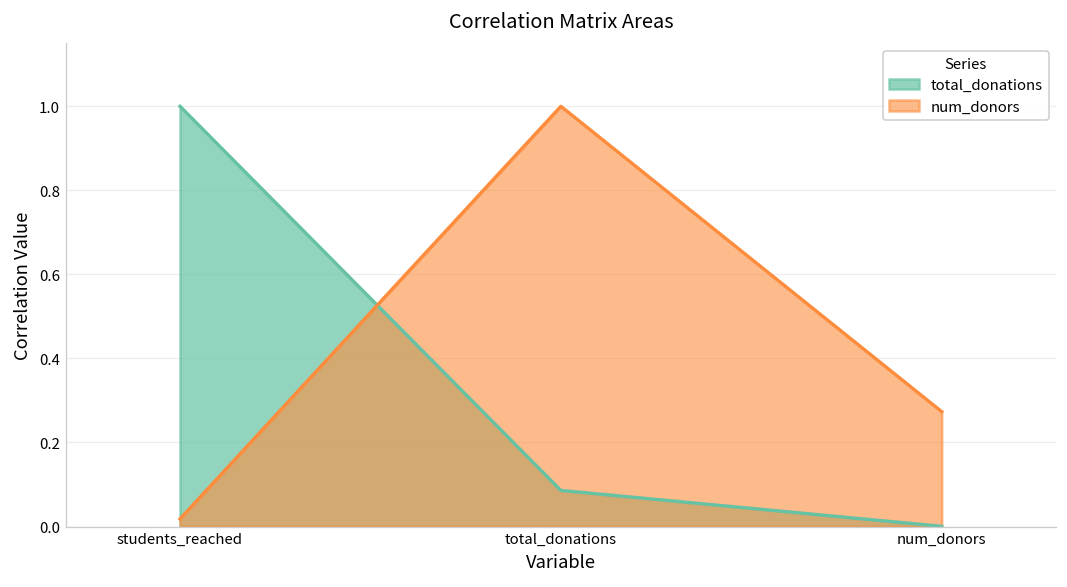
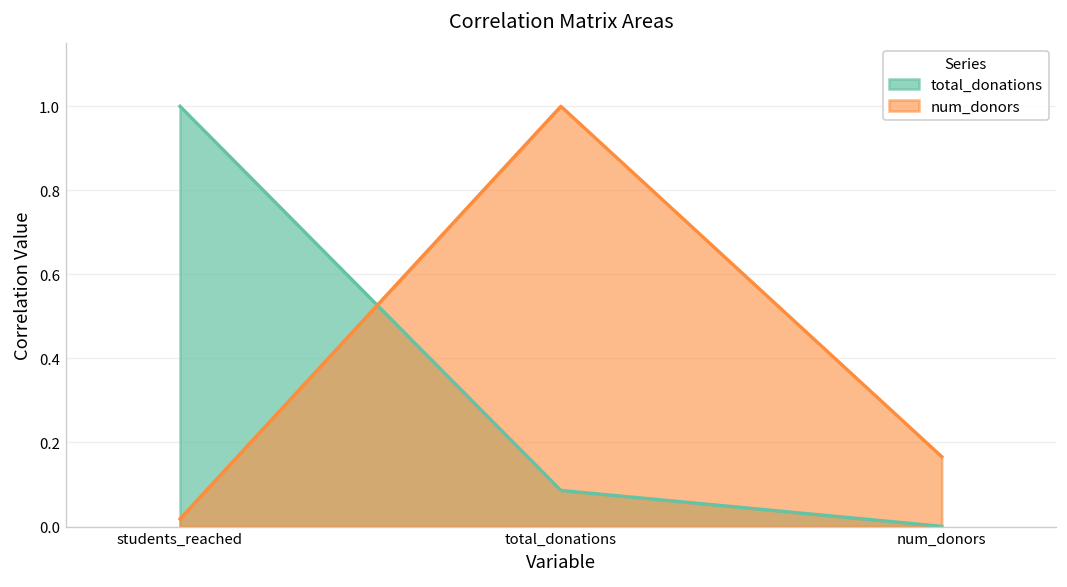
  {
    "total_donations": {
      "students_reached": 1.00,
      "total_donations": 0.09,
      "num_donors": 0.00
    },
    "num_donors": {
      "students_reached": 0.02,
      "total_donations": 1.00,
-     "num_donors": 0.27
+     "num_donors": 0.17
    }
  }
